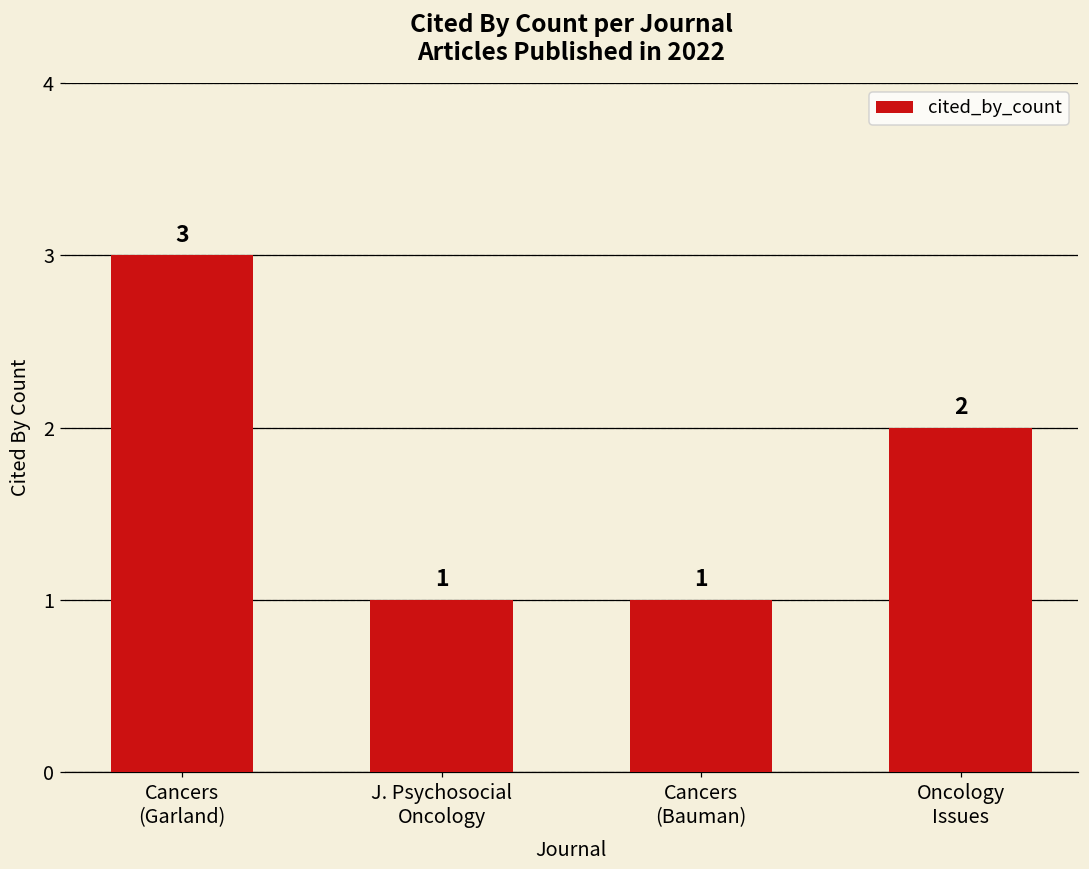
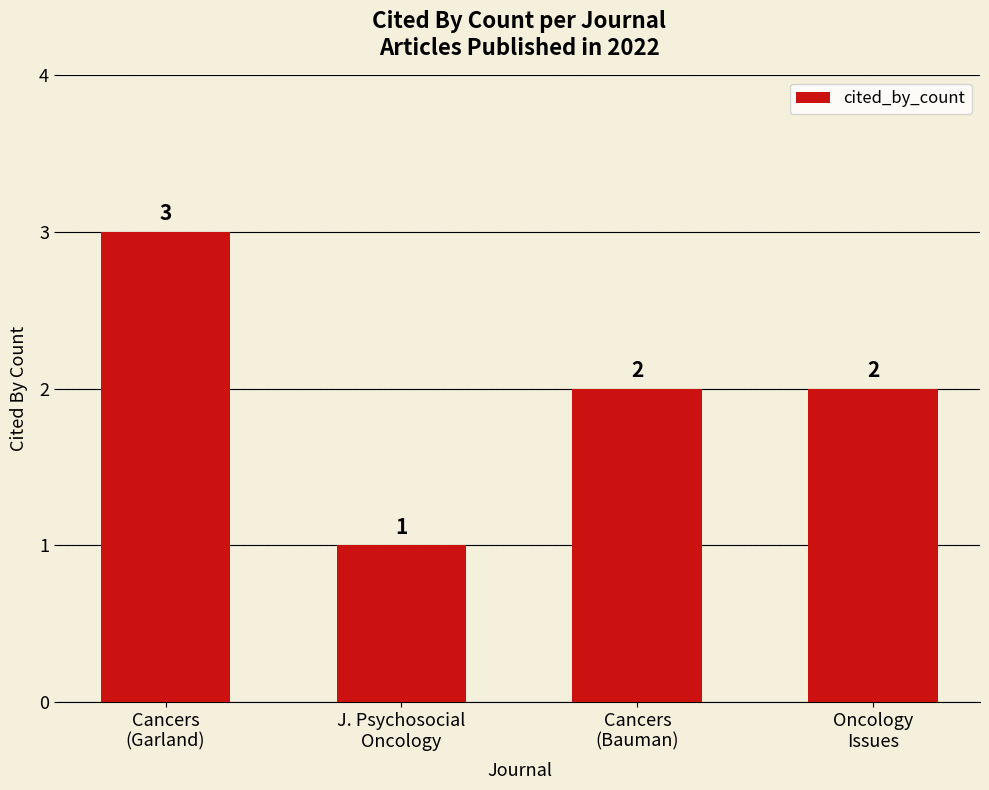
  {
    "Cancers (Garland)": 3,
    "J. Psychosocial Oncology": 1,
-   "Cancers (Bauman)": 1,
+   "Cancers (Bauman)": 2,
    "Oncology Issues": 2
  }
